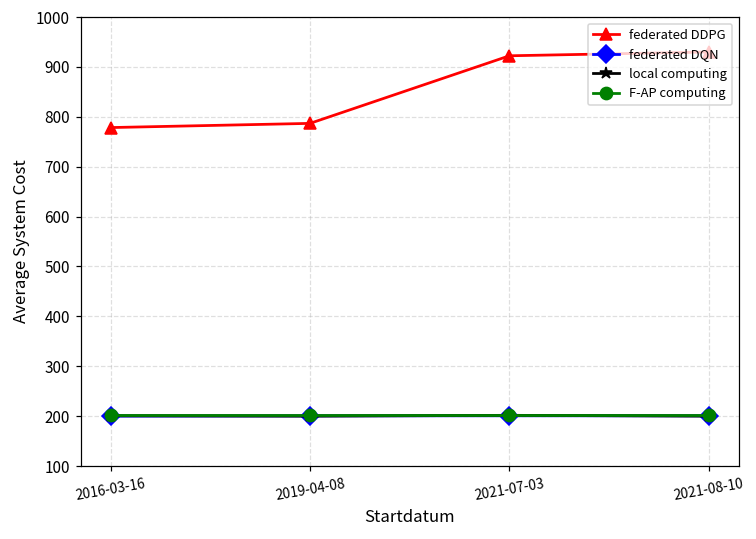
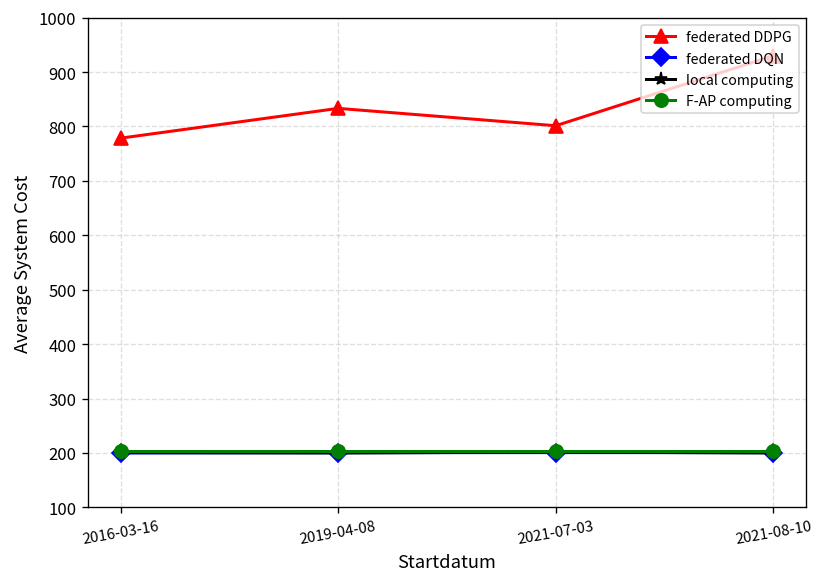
  {
    "federated DDPG": {
      "2016-03-16": 780,
-     "2019-04-08": 790,
-     "2021-07-03": 920
+     "2019-04-08": 830,
+     "2021-07-03": 800
    }
  }
